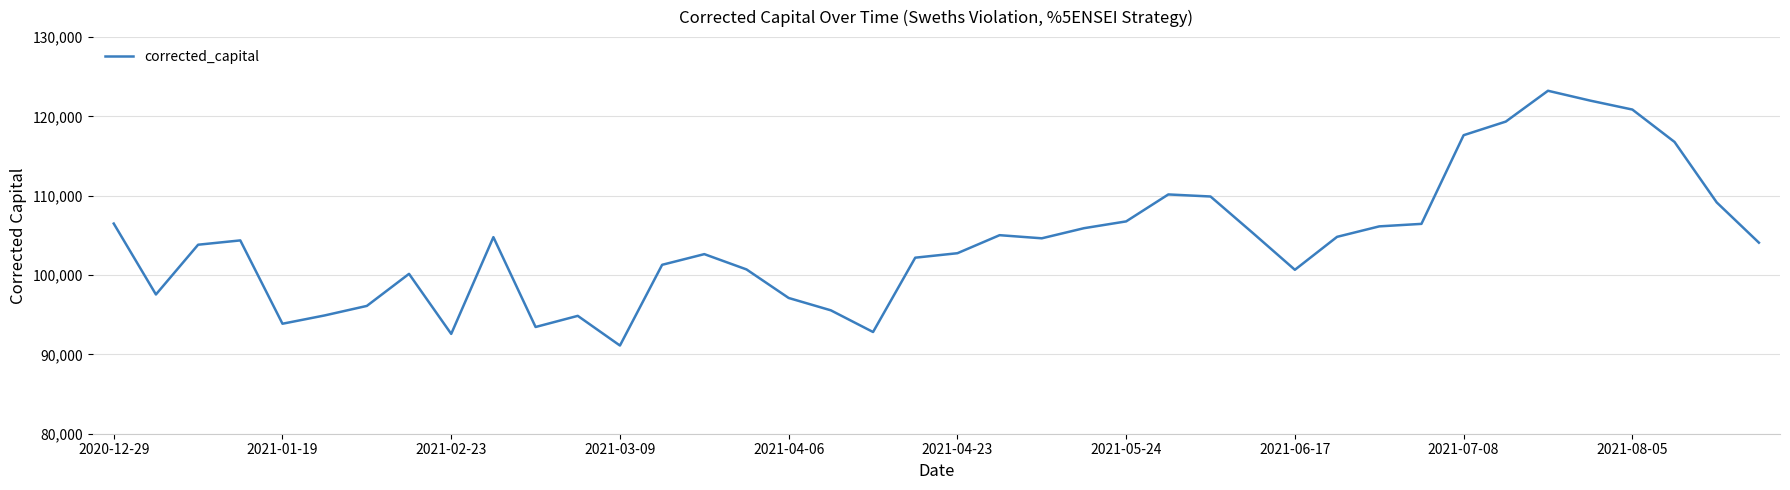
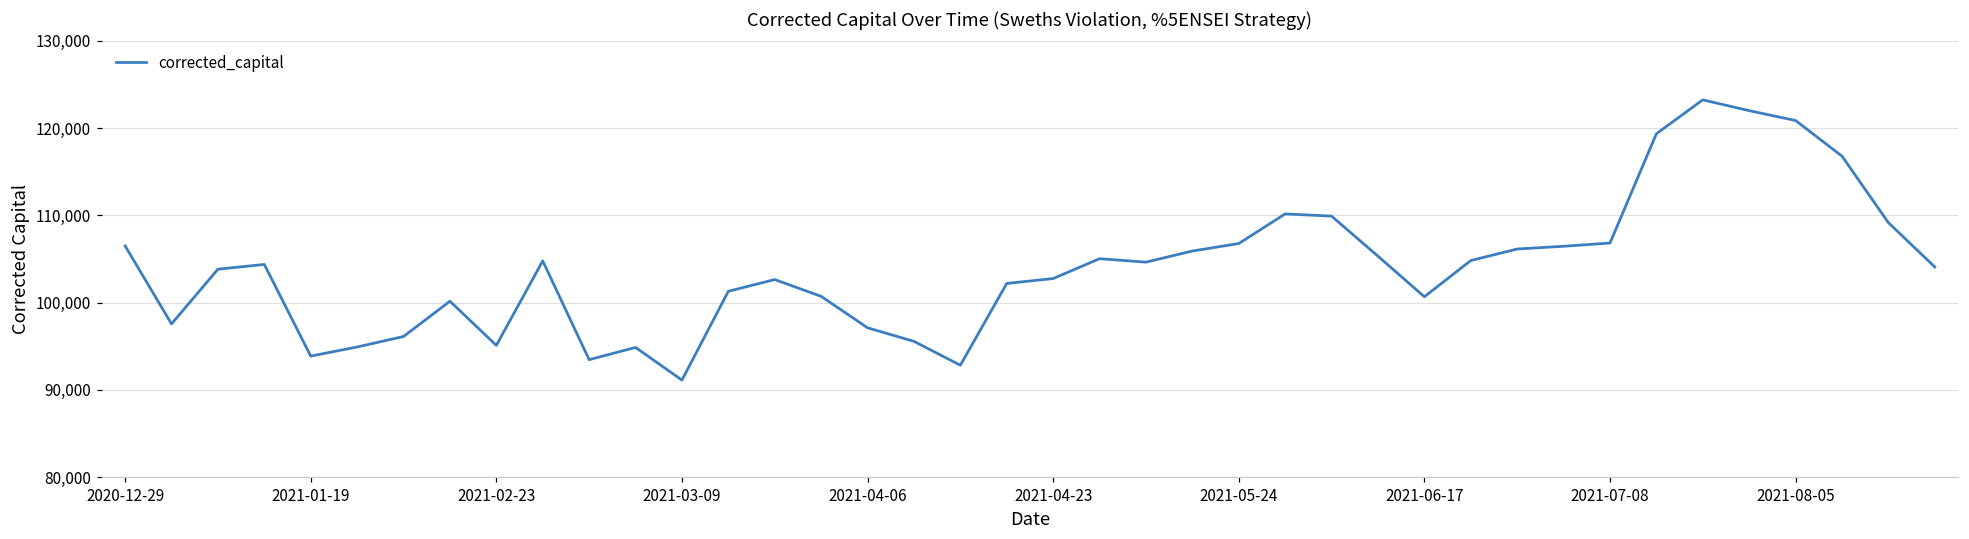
  {
    "2020-12-29": "106,000",
    "2021-01-19": "94,000",
-   "2021-02-23": "93,000",
+   "2021-02-23": "95,000",
    "2021-03-09": "91,000",
    "2021-04-06": "97,000",
    "2021-04-23": "103,000",
    "2021-05-24": "107,000",
    "2021-06-17": "101,000",
-   "2021-07-08": "118,000",
+   "2021-07-08": "107,000",
    "2021-08-05": "121,000"
  }
